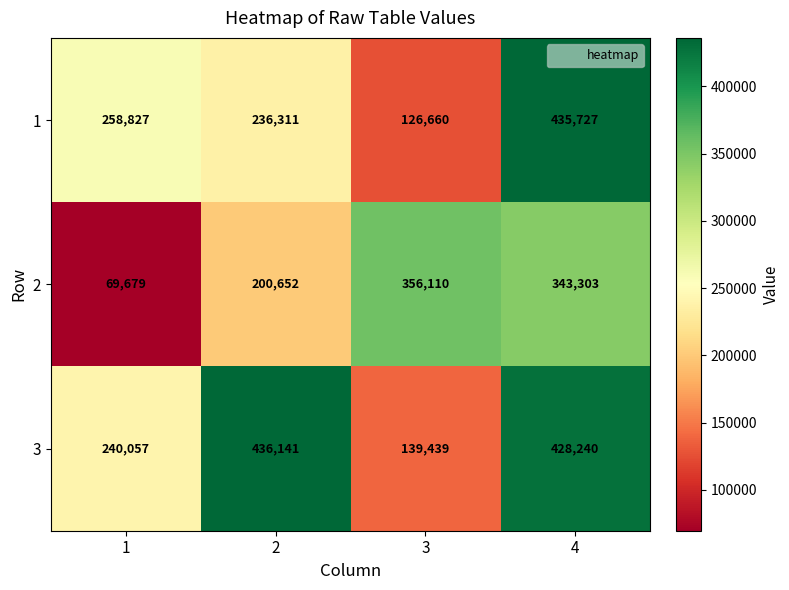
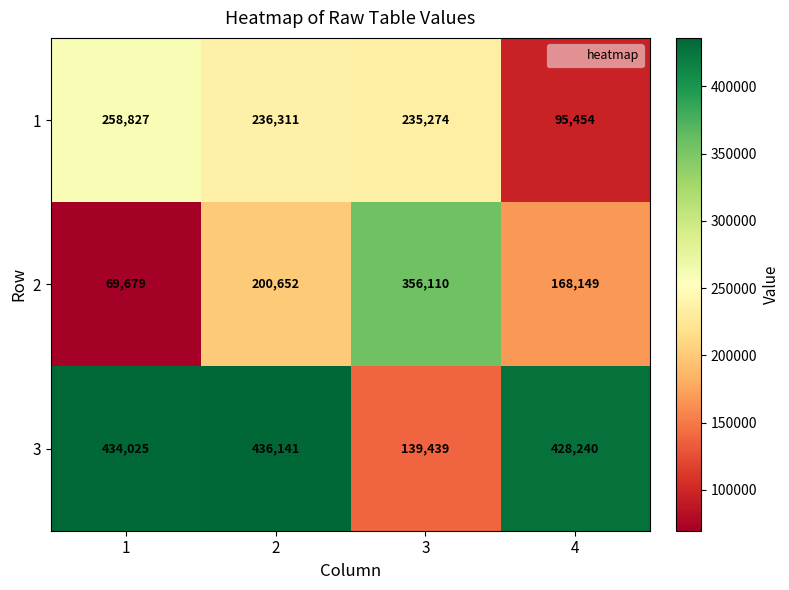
  {
    "1": {
      "1": "258,827",
      "2": "236,311",
-     "3": "126,660",
-     "4": "435,727"
+     "3": "235,274",
+     "4": "95,454"
    },
    "2": {
      "1": "69,679",
      "2": "200,652",
      "3": "356,110",
-     "4": "343,303"
+     "4": "168,149"
    },
    "3": {
-     "1": "240,057",
+     "1": "434,025",
      "2": "436,141",
      "3": "139,439",
      "4": "428,240"
    }
  }
